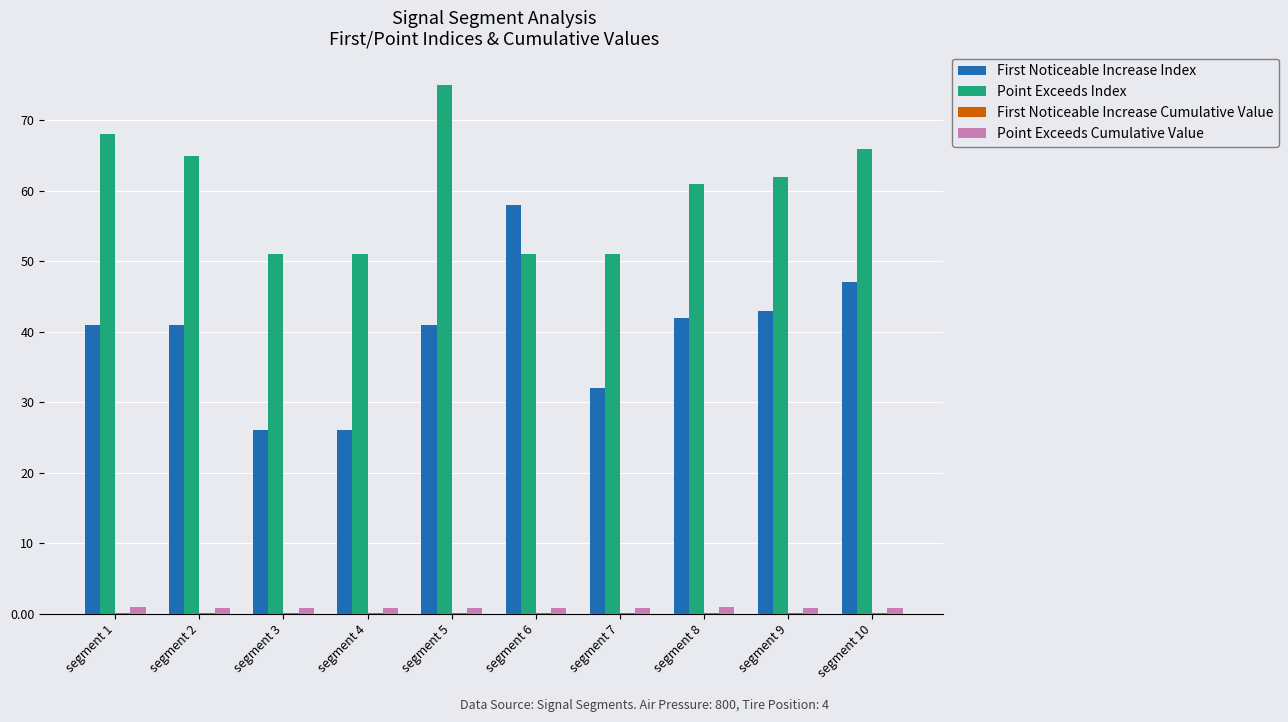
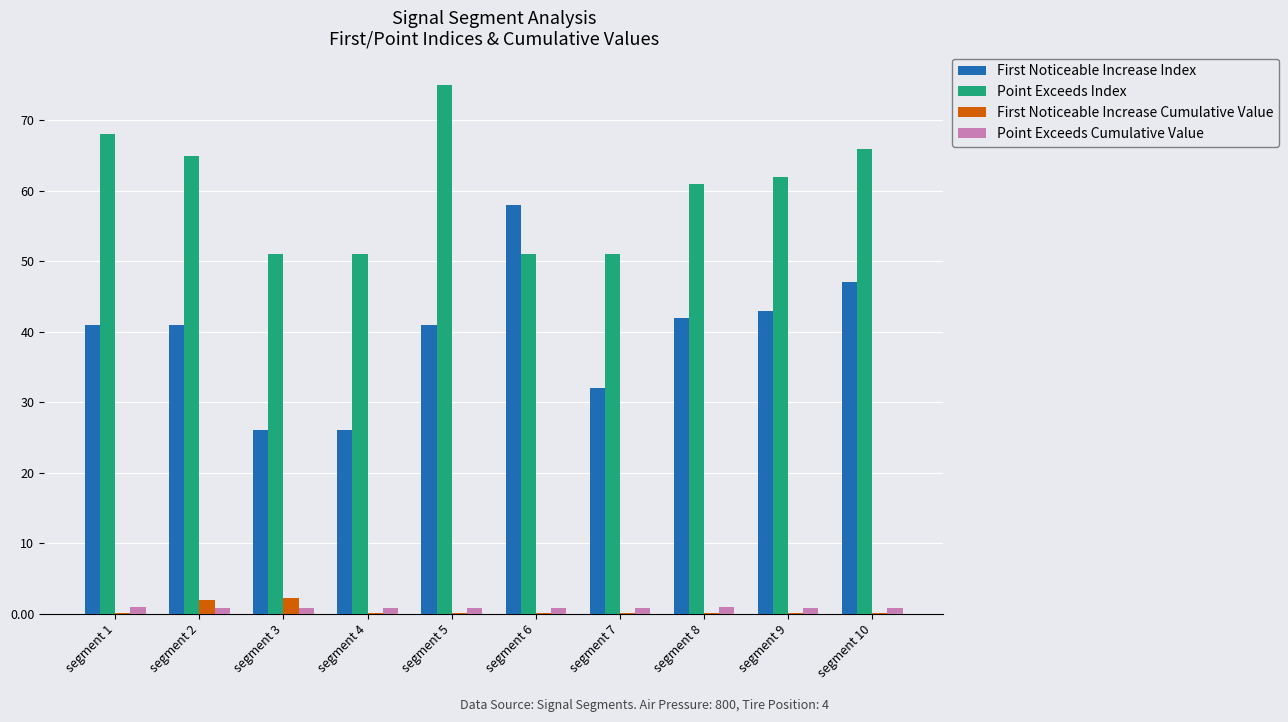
  {
    "First Noticeable Increase Index": {
      "segment 1": 41,
      "segment 2": 41,
      "segment 3": 26,
      "segment 4": 26,
      "segment 5": 41,
      "segment 6": 58,
      "segment 7": 32,
      "segment 8": 42,
      "segment 9": 43,
      "segment 10": 47
    },
    "Point Exceeds Index": {
      "segment 1": 68,
      "segment 2": 65,
      "segment 3": 51,
      "segment 4": 51,
      "segment 5": 75,
      "segment 6": 51,
      "segment 7": 51,
      "segment 8": 61,
      "segment 9": 62,
      "segment 10": 66
    },
    "First Noticeable Increase Cumulative Value": {
-     "segment 2": 0,
-     "segment 3": 0
+     "segment 2": 2,
+     "segment 3": 2
    },
    "Point Exceeds Cumulative Value": {
      "segment 1": 1,
      "segment 2": 1,
      "segment 3": 1,
      "segment 4": 1,
      "segment 5": 1,
      "segment 6": 1,
      "segment 7": 1,
      "segment 8": 1,
      "segment 9": 1,
      "segment 10": 1
    }
  }
